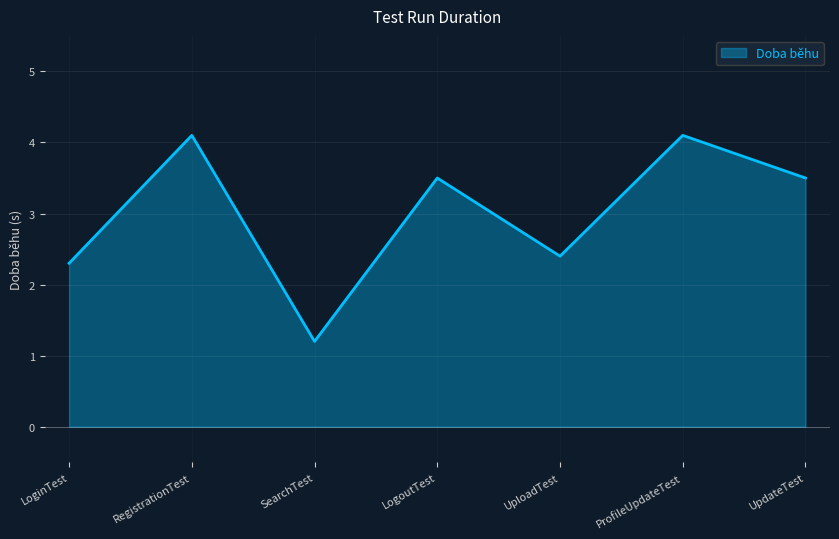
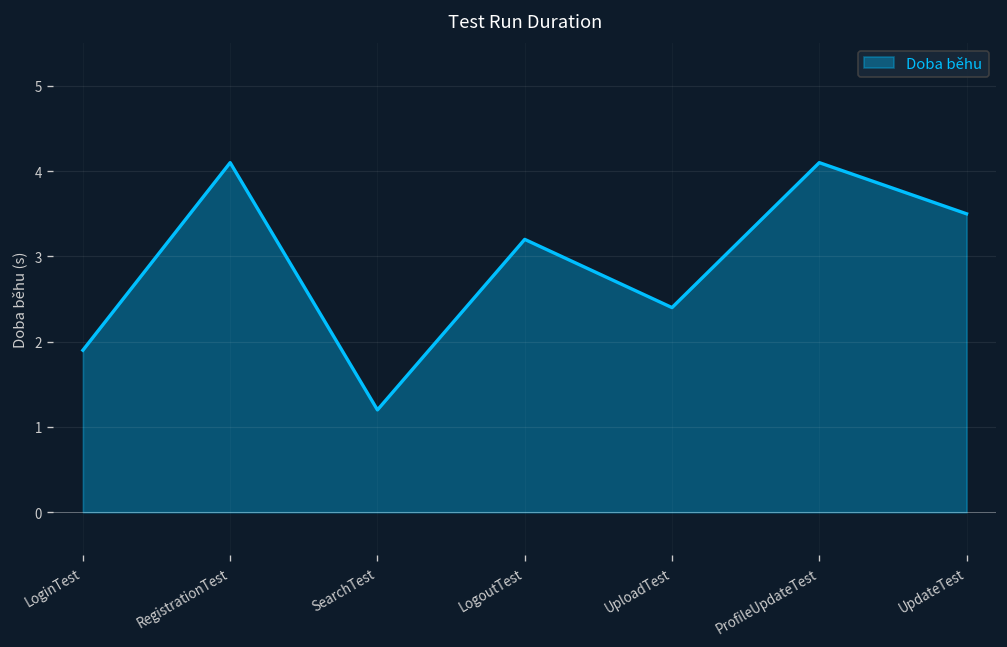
  {
-   "LoginTest": 2.3,
+   "LoginTest": 1.9,
    "RegistrationTest": 4.1,
    "SearchTest": 1.2,
-   "LogoutTest": 3.5,
+   "LogoutTest": 3.2,
    "UploadTest": 2.4,
    "ProfileUpdateTest": 4.1,
    "UpdateTest": 3.5
  }
